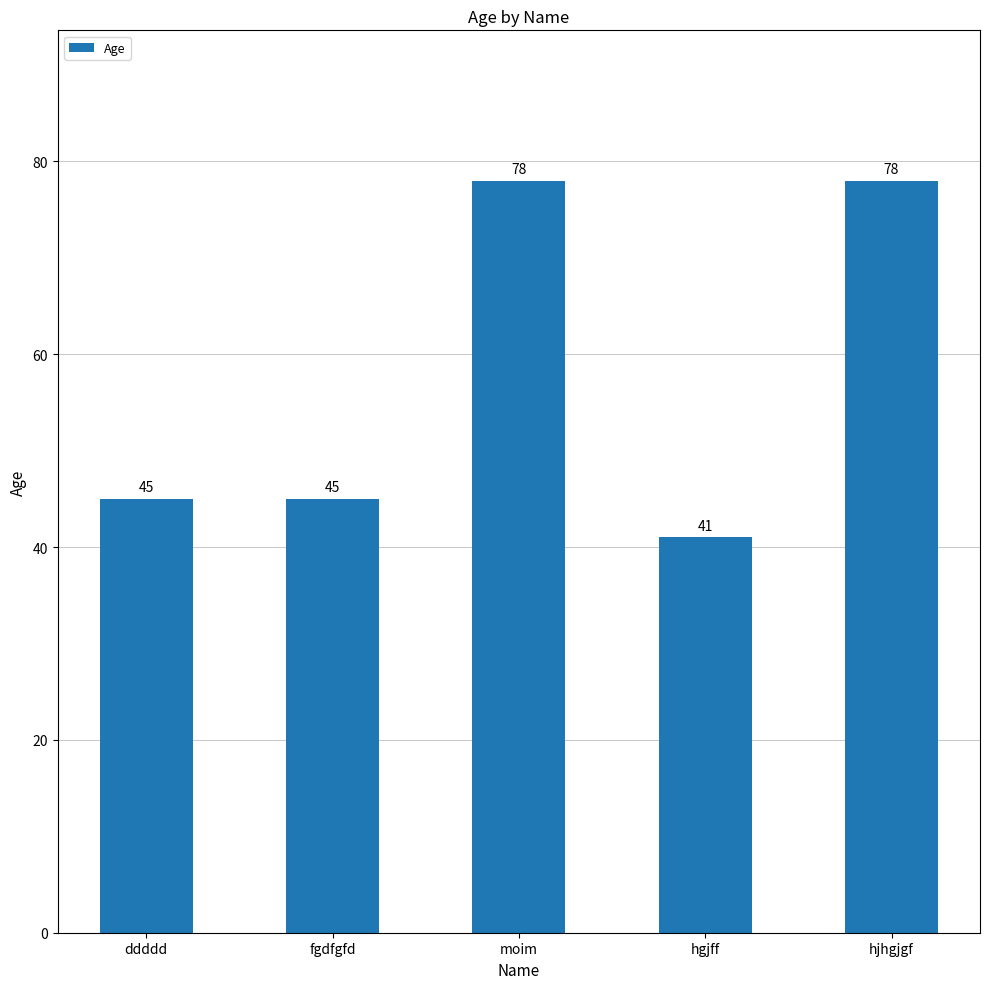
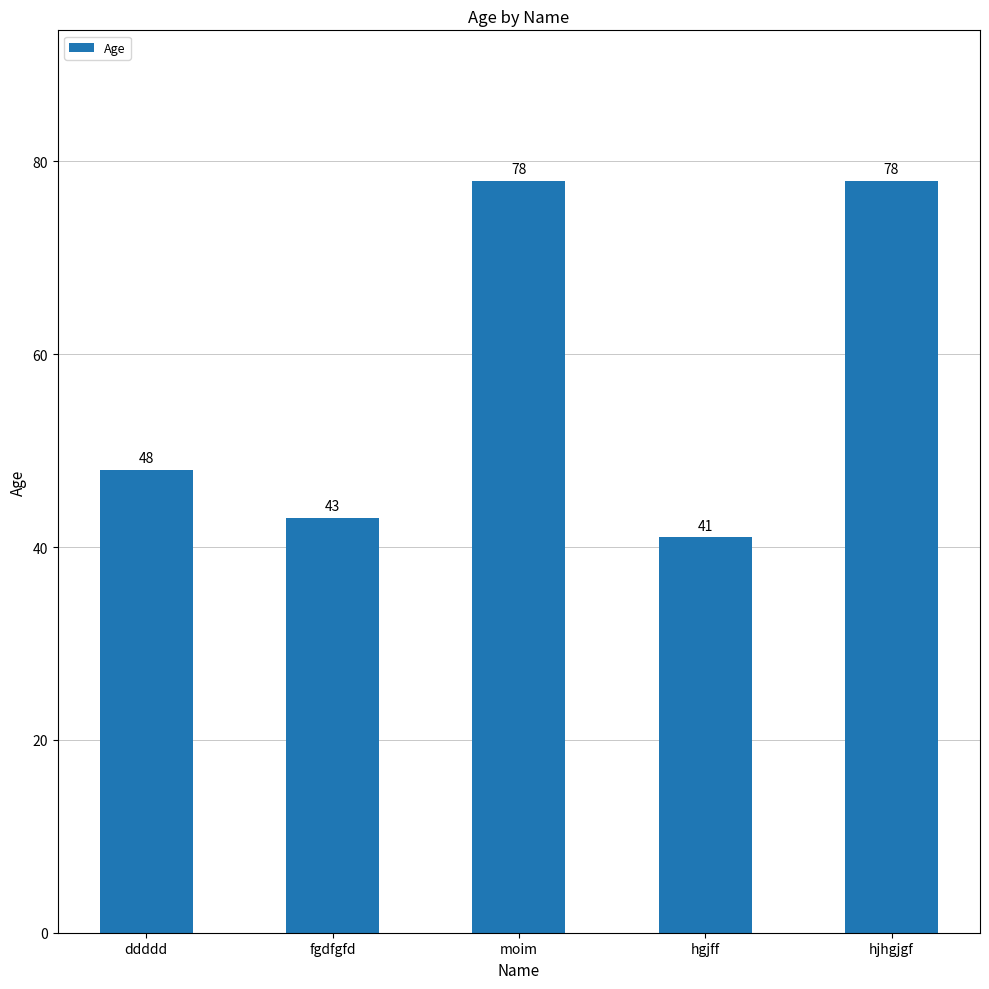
  {
-   "ddddd": 45,
-   "fgdfgfd": 45,
+   "ddddd": 48,
+   "fgdfgfd": 43,
    "moim": 78,
    "hgjff": 41,
    "hjhgjgf": 78
  }
